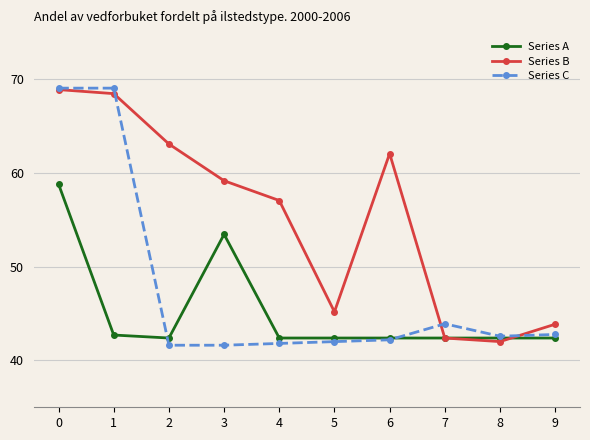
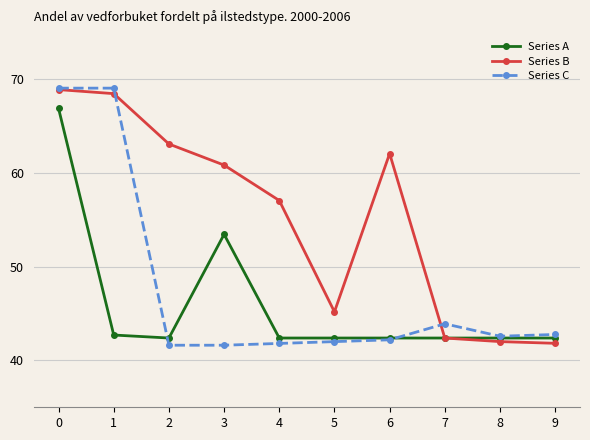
  {
    "Series A": {
-     "0": 59,
+     "0": 67,
      "1": 43,
      "2": 42,
      "3": 53,
      "4": 42,
      "5": 42,
      "9": 42
    },
    "Series B": {
      "1": 68,
      "2": 63,
-     "3": 59,
+     "3": 61,
      "4": 57,
      "5": 45,
      "6": 62,
      "8": 42,
-     "9": 44
+     "9": 42
    },
    "Series C": {
      "1": 69,
      "2": 42,
      "3": 42,
      "4": 42,
      "5": 42,
      "7": 44,
      "9": 43
    }
  }
